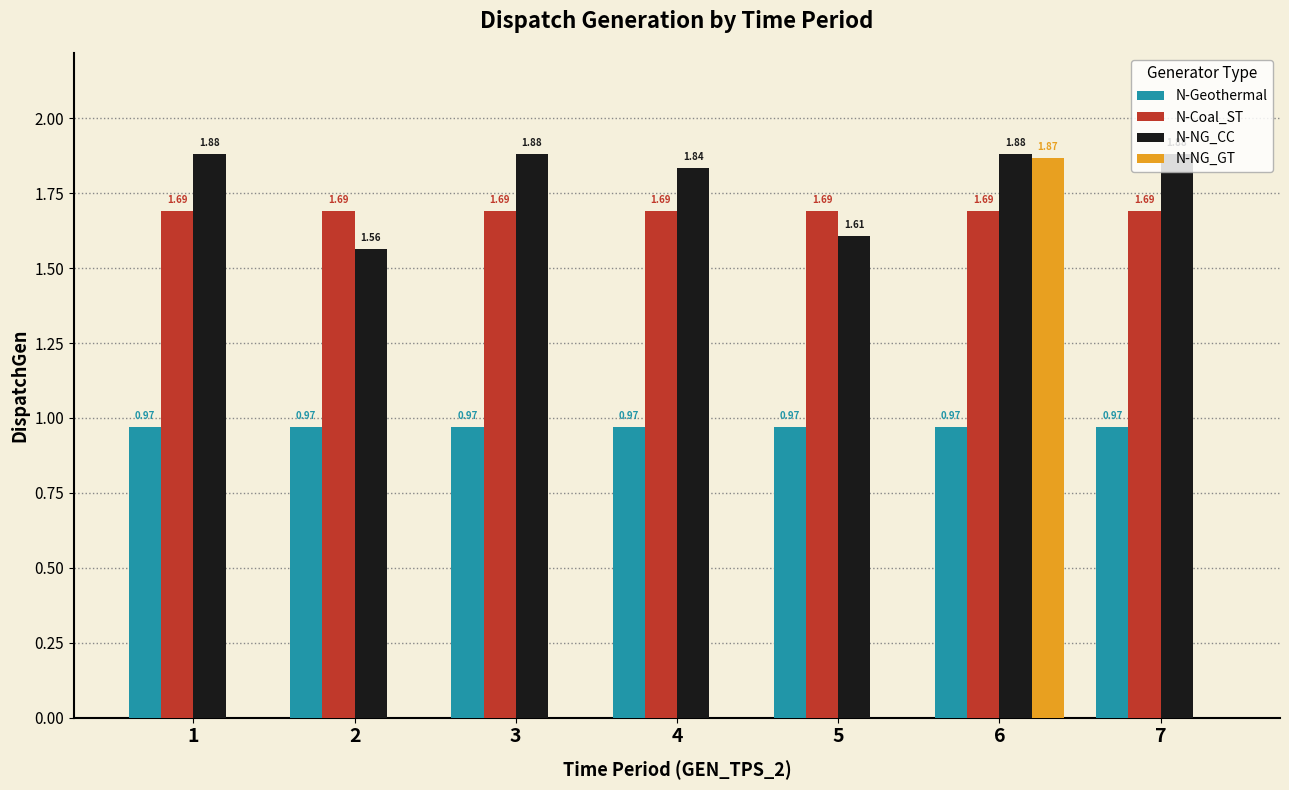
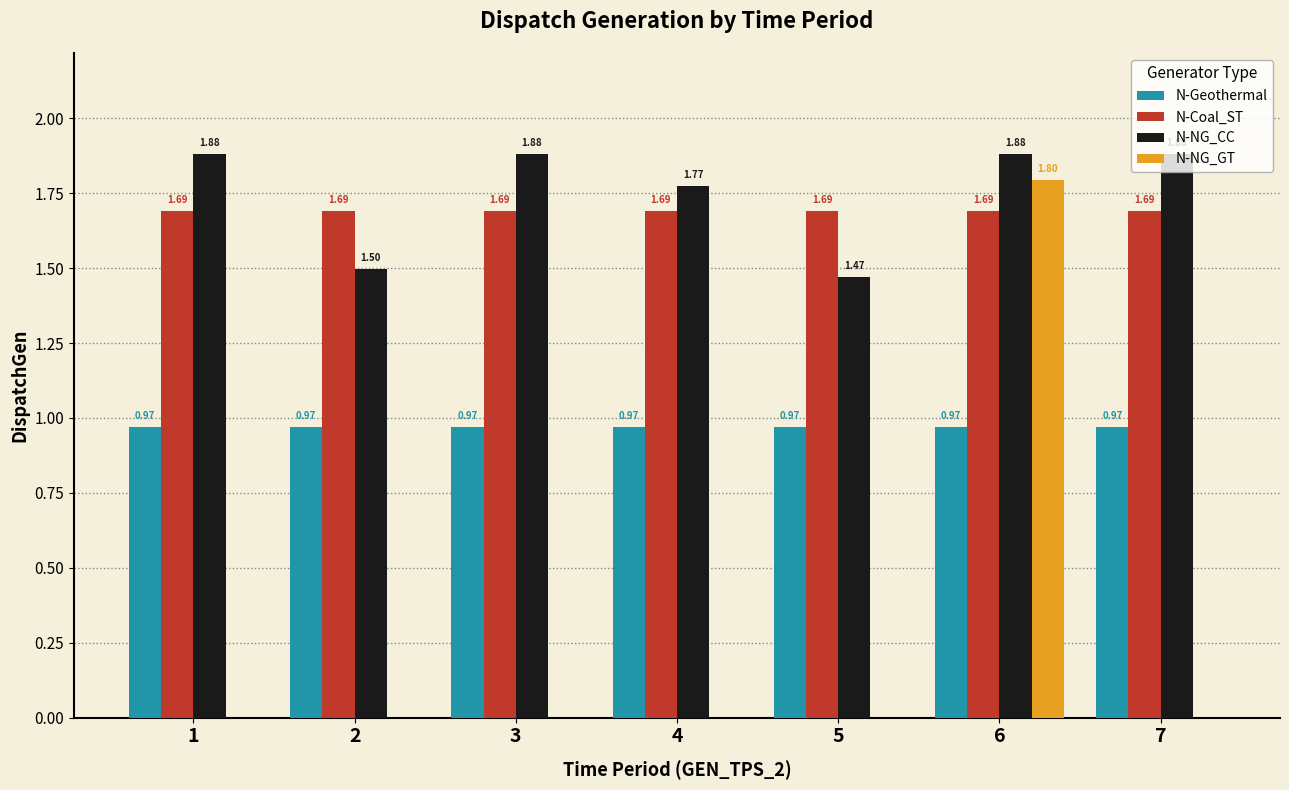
  {
    "N-Geothermal": {
      "1": 0.97,
      "2": 0.97,
      "3": 0.97,
      "4": 0.97,
      "5": 0.97,
      "6": 0.97,
      "7": 0.97
    },
    "N-Coal_ST": {
      "1": 1.69,
      "2": 1.69,
      "3": 1.69,
      "4": 1.69,
      "5": 1.69,
      "6": 1.69,
      "7": 1.69
    },
    "N-NG_CC": {
      "1": 1.88,
-     "2": 1.56,
+     "2": 1.50,
      "3": 1.88,
-     "4": 1.84,
-     "5": 1.61,
+     "4": 1.77,
+     "5": 1.47,
      "6": 1.88
    },
    "N-NG_GT": {
-     "6": 1.87
+     "6": 1.80
    }
  }
